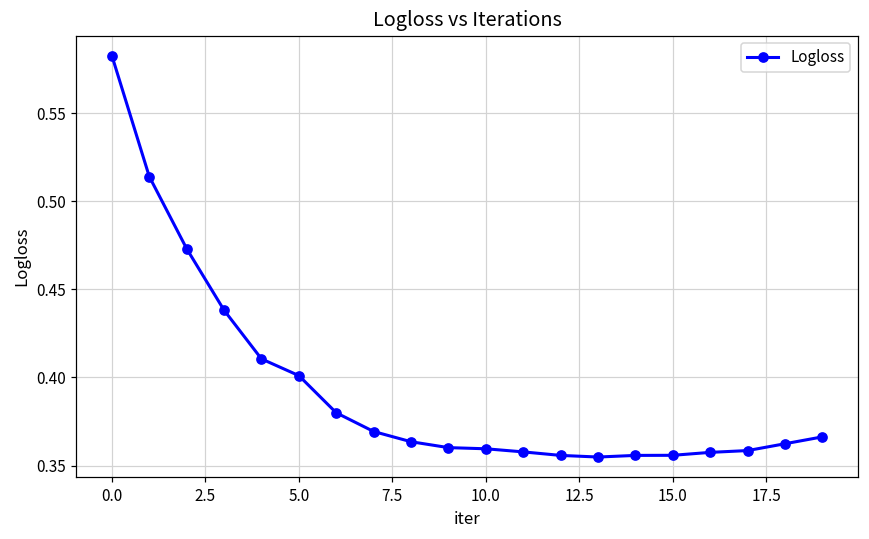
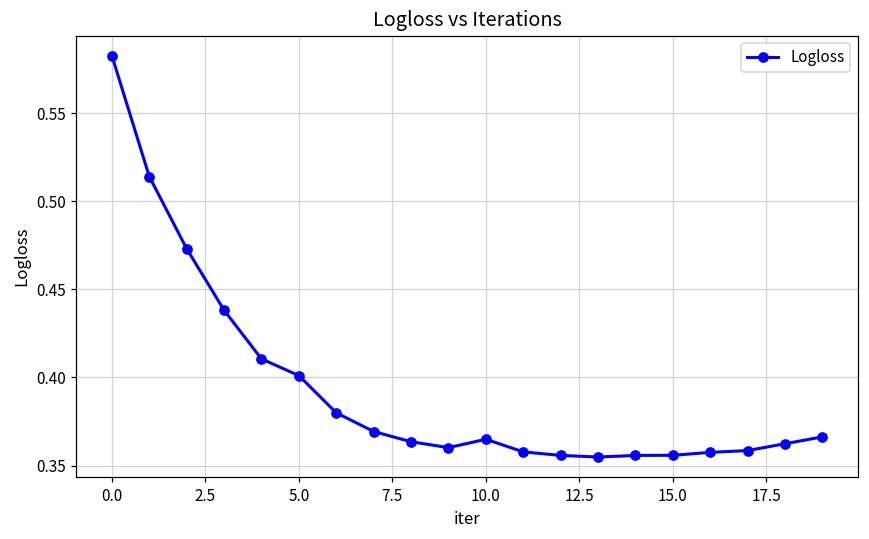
  {
    "0.0": 0.583,
    "5.0": 0.401,
-   "10.0": 0.360,
+   "10.0": 0.365,
    "15.0": 0.356
  }
